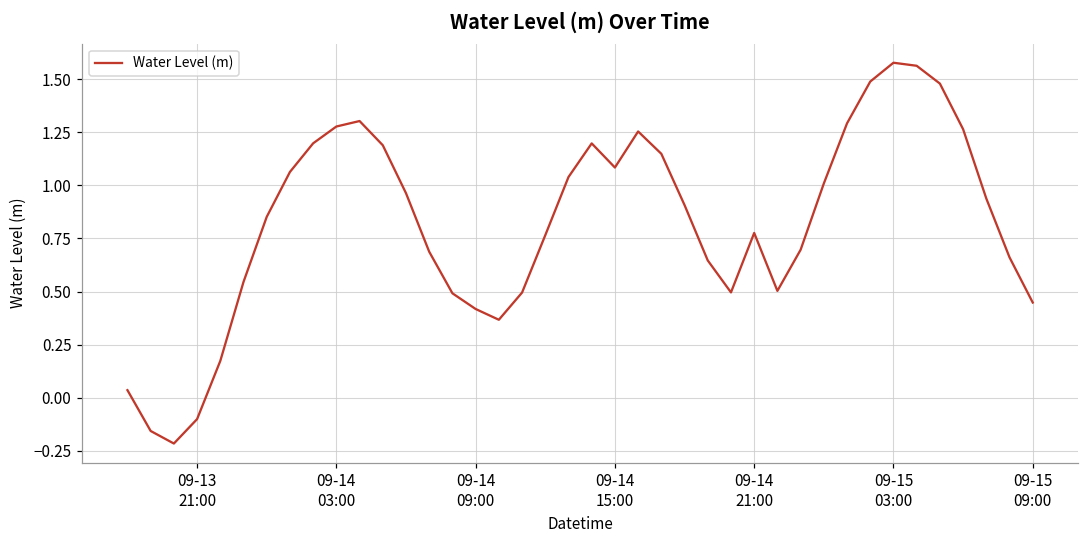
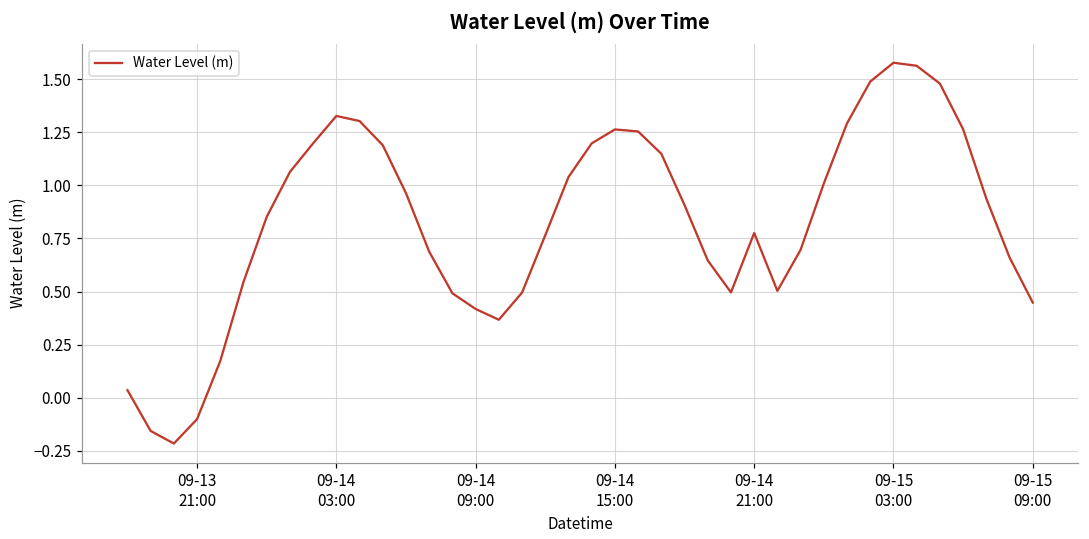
  {
    "09-13 21:00": -0.10,
-   "09-14 03:00": 1.28,
+   "09-14 03:00": 1.33,
    "09-14 09:00": 0.42,
-   "09-14 15:00": 1.08,
+   "09-14 15:00": 1.26,
    "09-14 21:00": 0.78,
    "09-15 03:00": 1.58,
    "09-15 09:00": 0.45
  }
